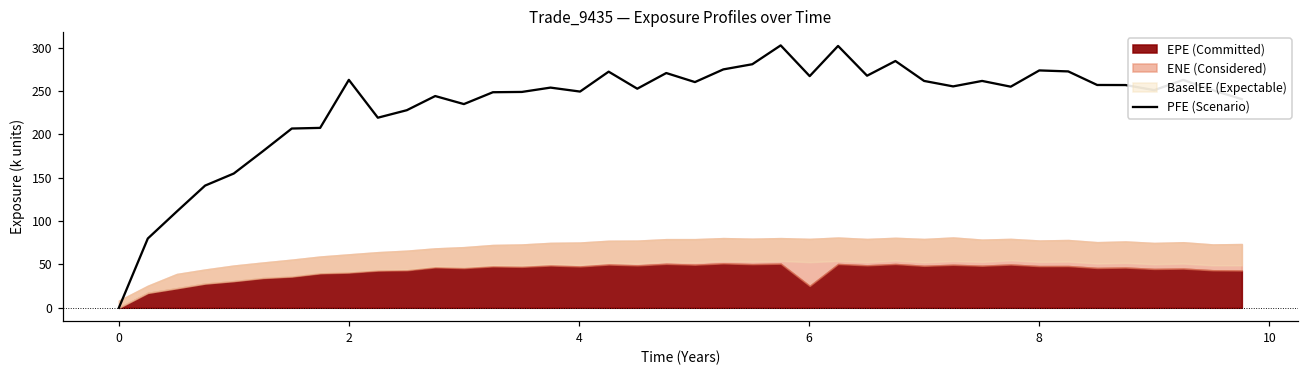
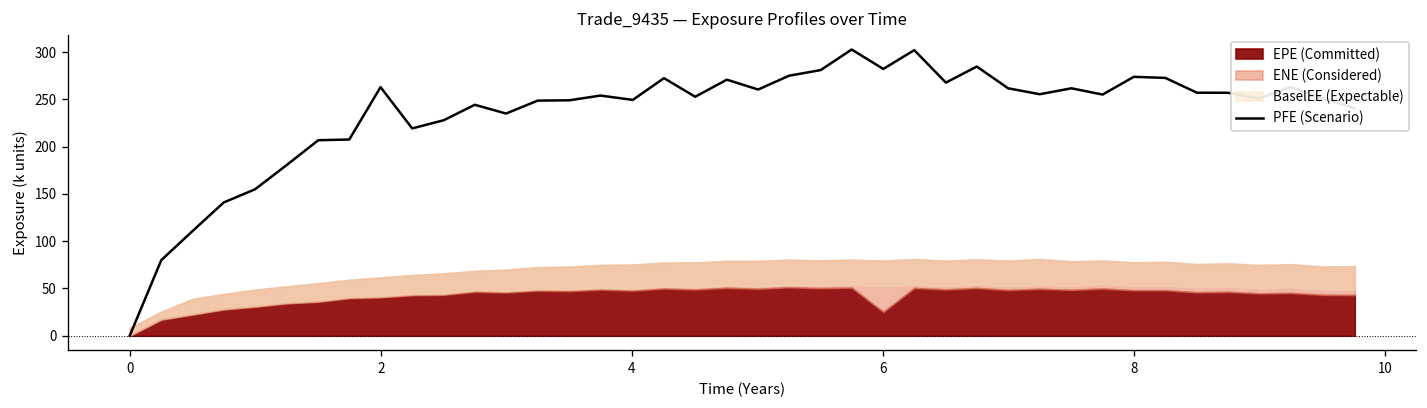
  {
    "PFE (Scenario)": {
      "2": 260,
-     "6": 270,
+     "6": 280,
      "8": 270
    },
    "EPE (Committed)": {
      "2": 40,
      "6": 30,
      "8": 50
    },
    "BaselEE (Expectable)": {
      "0": 10,
      "2": 20,
      "6": 50,
      "8": 30
    }
  }
